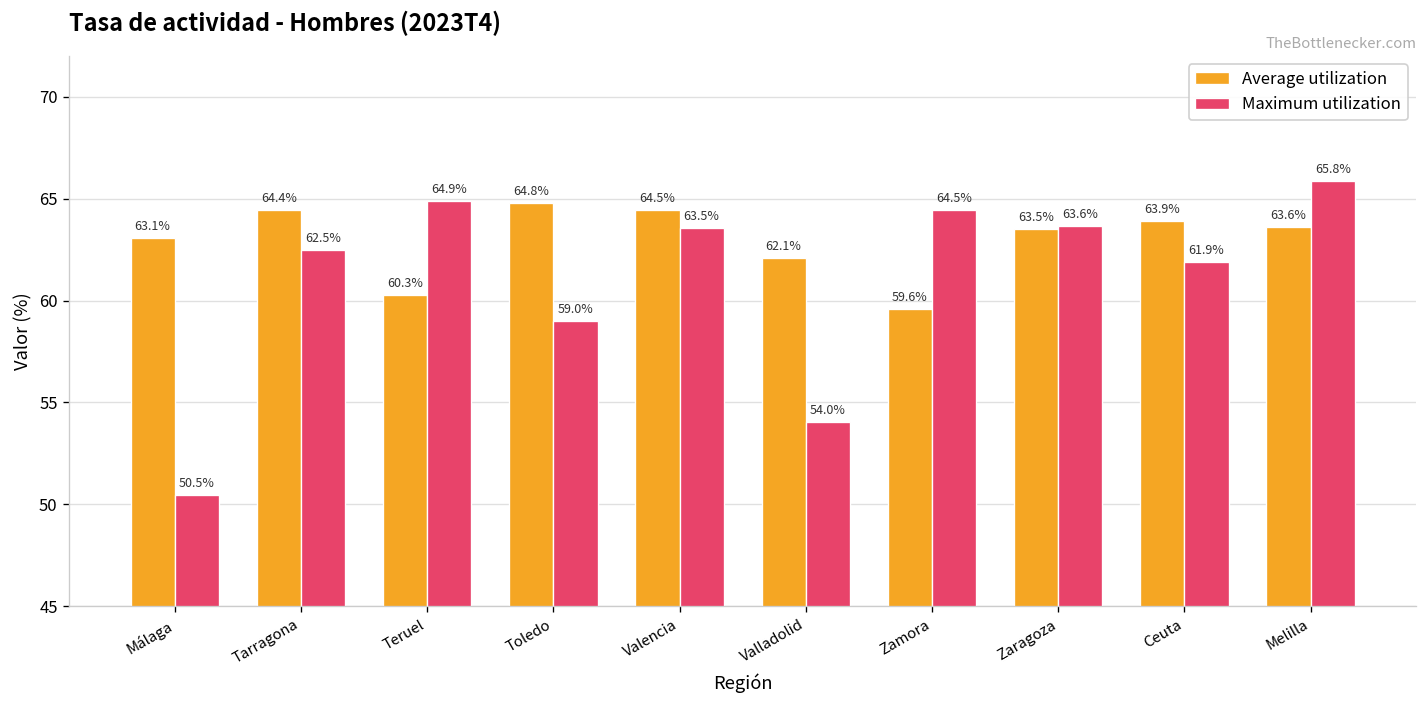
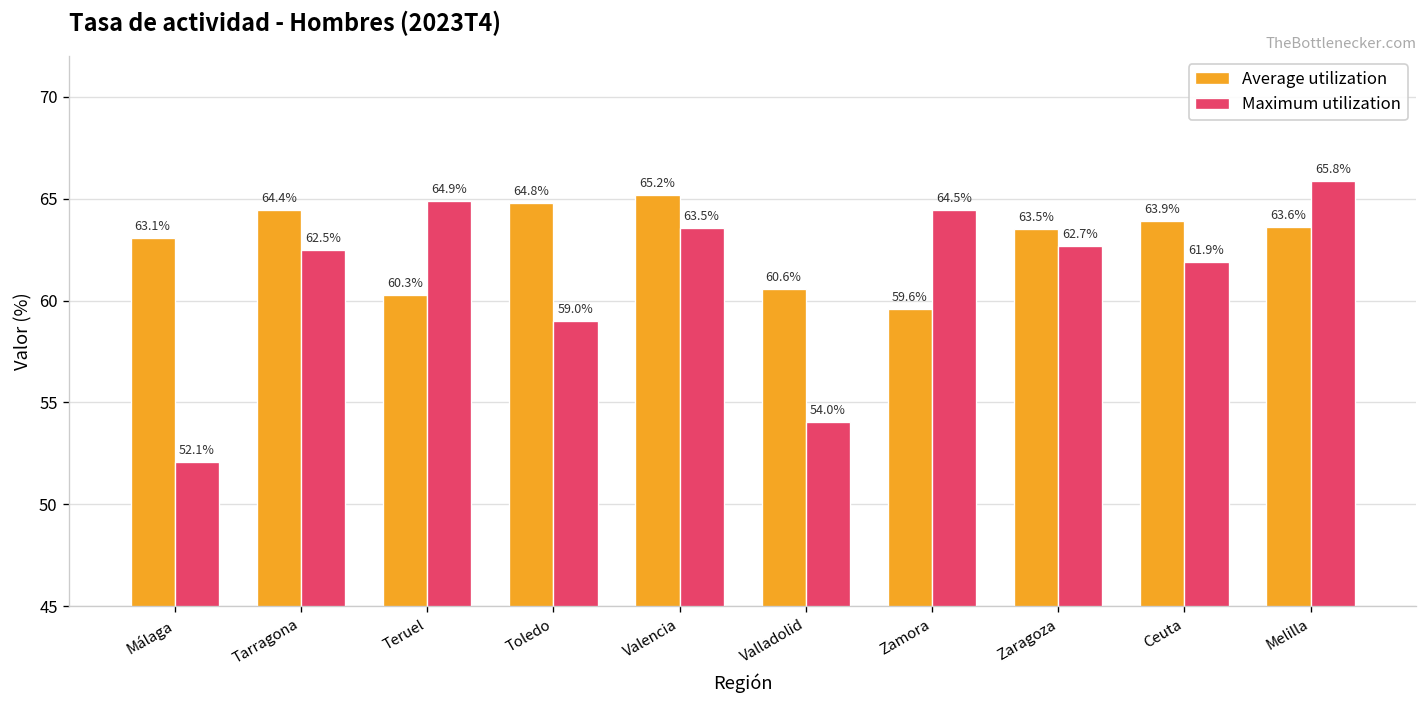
  {
    "Average utilization": {
      "Málaga": "63.1%",
      "Tarragona": "64.4%",
      "Teruel": "60.3%",
      "Toledo": "64.8%",
-     "Valencia": "64.5%",
-     "Valladolid": "62.1%",
+     "Valencia": "65.2%",
+     "Valladolid": "60.6%",
      "Zamora": "59.6%",
      "Zaragoza": "63.5%",
      "Ceuta": "63.9%",
      "Melilla": "63.6%"
    },
    "Maximum utilization": {
-     "Málaga": "50.5%",
+     "Málaga": "52.1%",
      "Tarragona": "62.5%",
      "Teruel": "64.9%",
      "Toledo": "59.0%",
      "Valencia": "63.5%",
      "Valladolid": "54.0%",
      "Zamora": "64.5%",
-     "Zaragoza": "63.6%",
+     "Zaragoza": "62.7%",
      "Ceuta": "61.9%",
      "Melilla": "65.8%"
    }
  }
